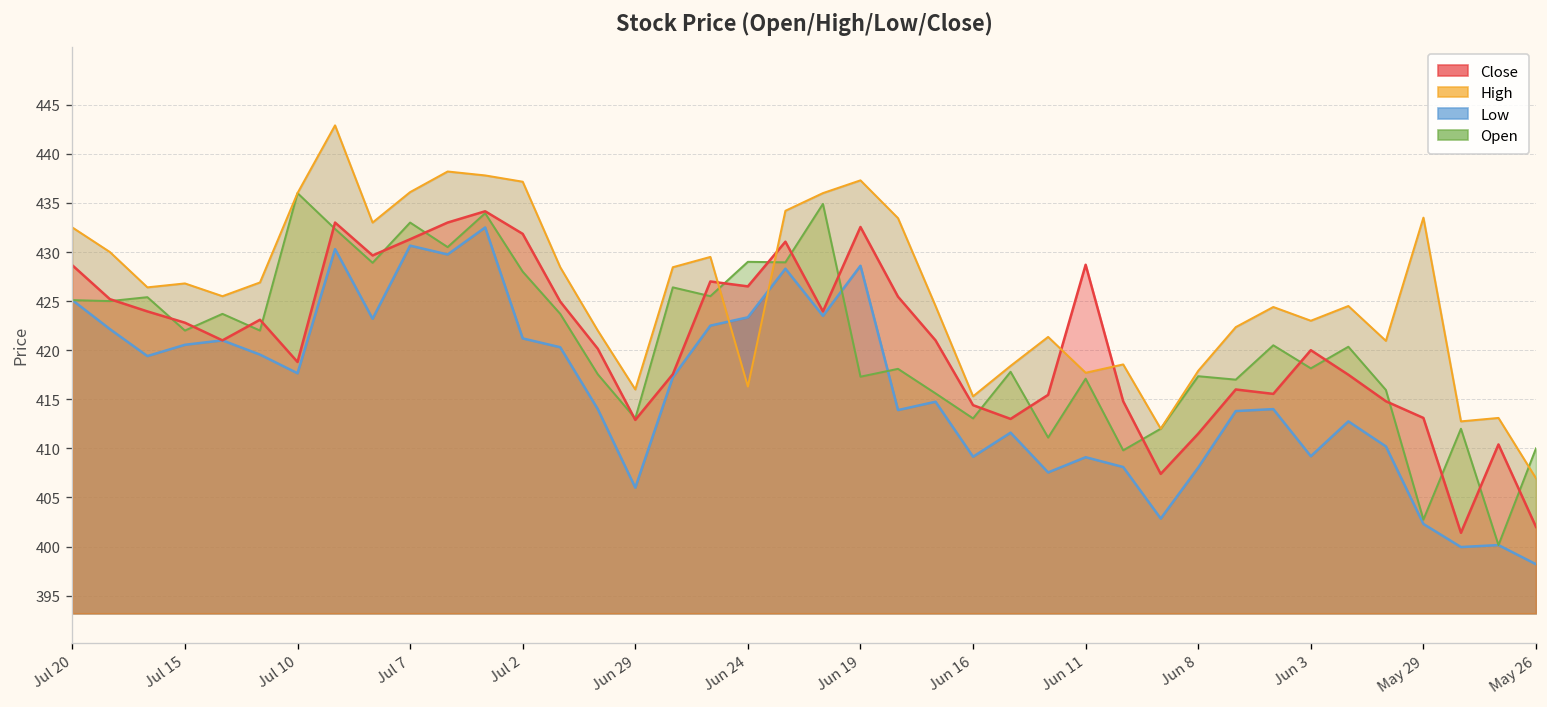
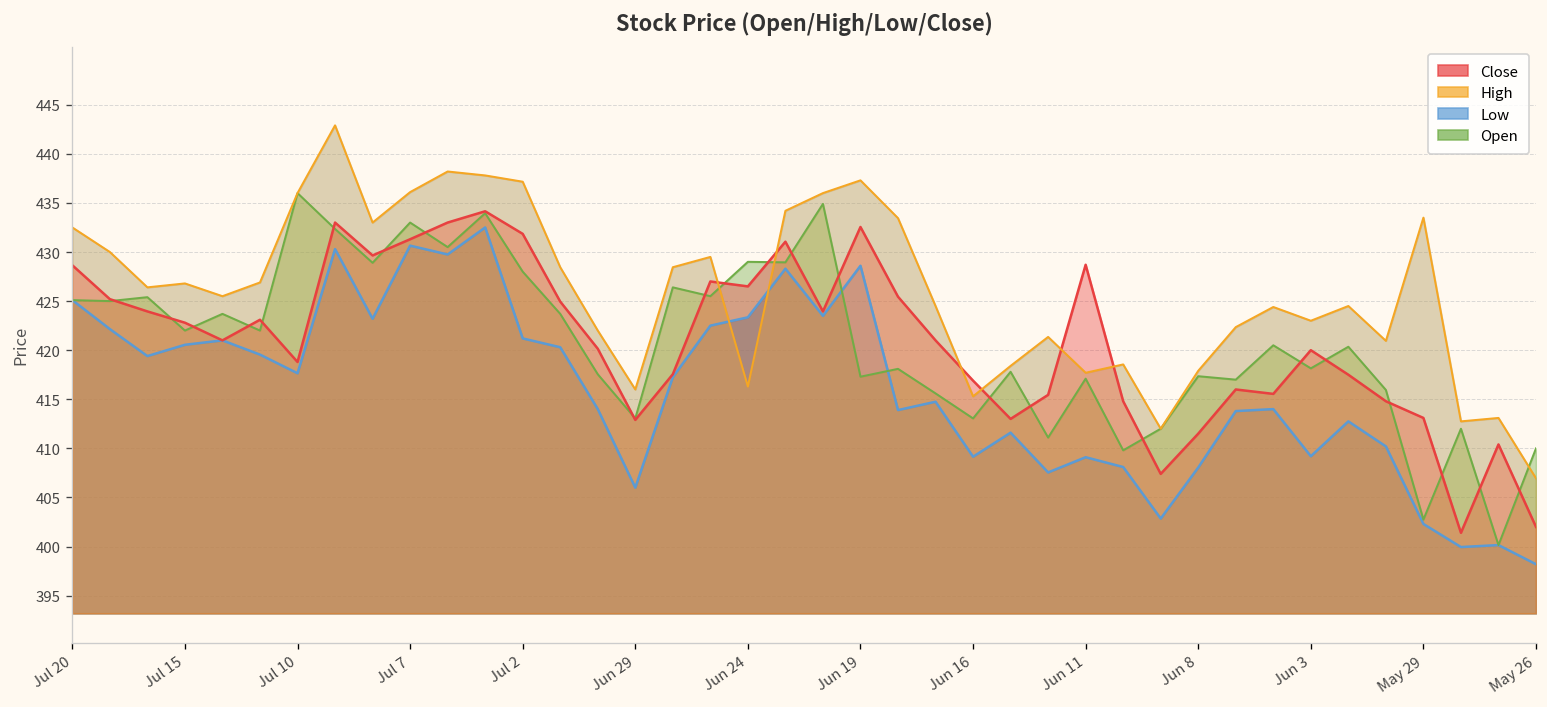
  {
    "Open": {
      "Jul 15": 422,
      "Jul 7": 433,
      "Jul 2": 428,
      "Jun 24": 429,
      "Jun 19": 417,
      "Jun 16": 413,
      "Jun 11": 417,
      "Jun 8": 417,
      "Jun 3": 418,
      "May 29": 403,
      "May 26": 410
    },
    "Close": {
      "Jul 20": 429,
      "Jul 15": 423,
      "Jul 10": 419,
      "Jul 7": 431,
      "Jul 2": 432,
      "Jun 24": 427,
      "Jun 19": 433,
-     "Jun 16": 414,
+     "Jun 16": 417,
      "Jun 11": 429,
      "Jun 8": 412,
      "Jun 3": 420,
      "May 29": 413,
      "May 26": 402
    },
    "High": {
      "Jun 24": 416
    }
  }
